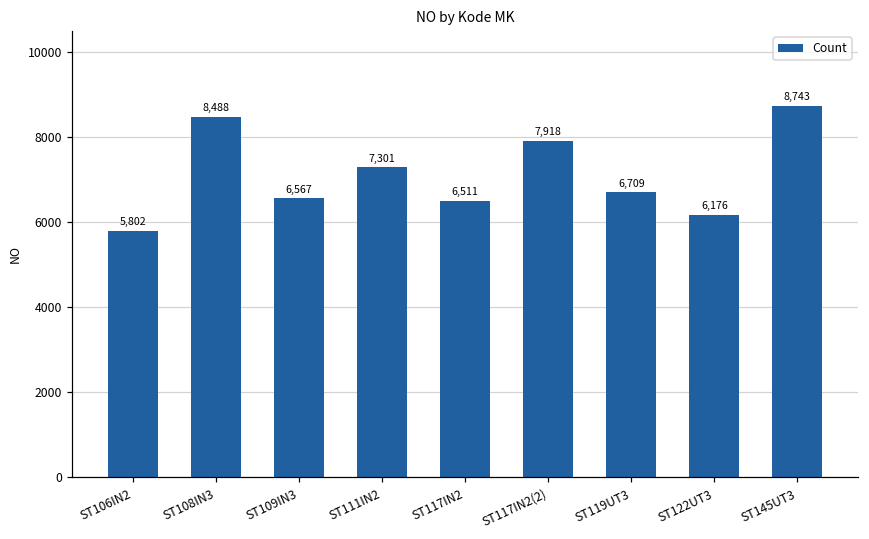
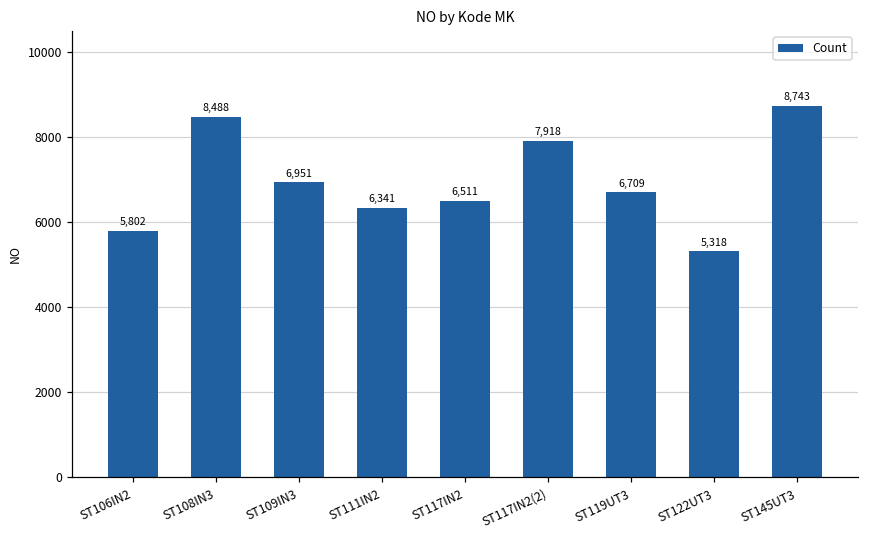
  {
    "ST106IN2": "5,802",
    "ST108IN3": "8,488",
-   "ST109IN3": "6,567",
-   "ST111IN2": "7,301",
+   "ST109IN3": "6,951",
+   "ST111IN2": "6,341",
    "ST117IN2": "6,511",
    "ST117IN2(2)": "7,918",
    "ST119UT3": "6,709",
-   "ST122UT3": "6,176",
+   "ST122UT3": "5,318",
    "ST145UT3": "8,743"
  }
